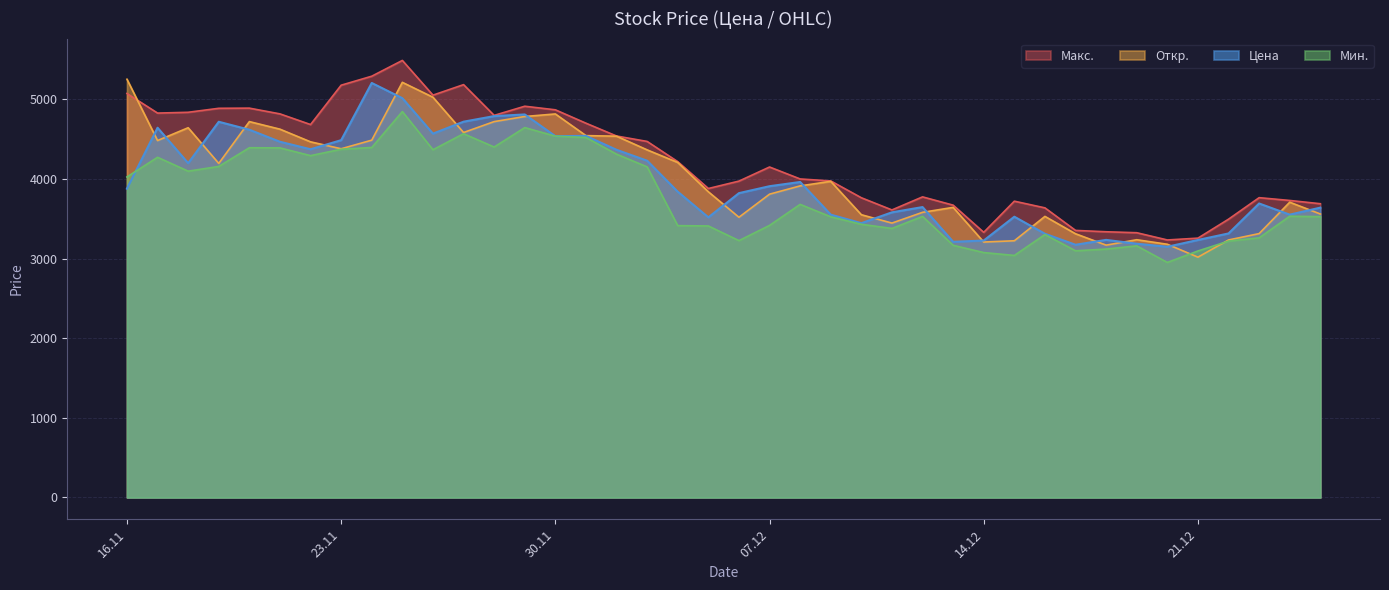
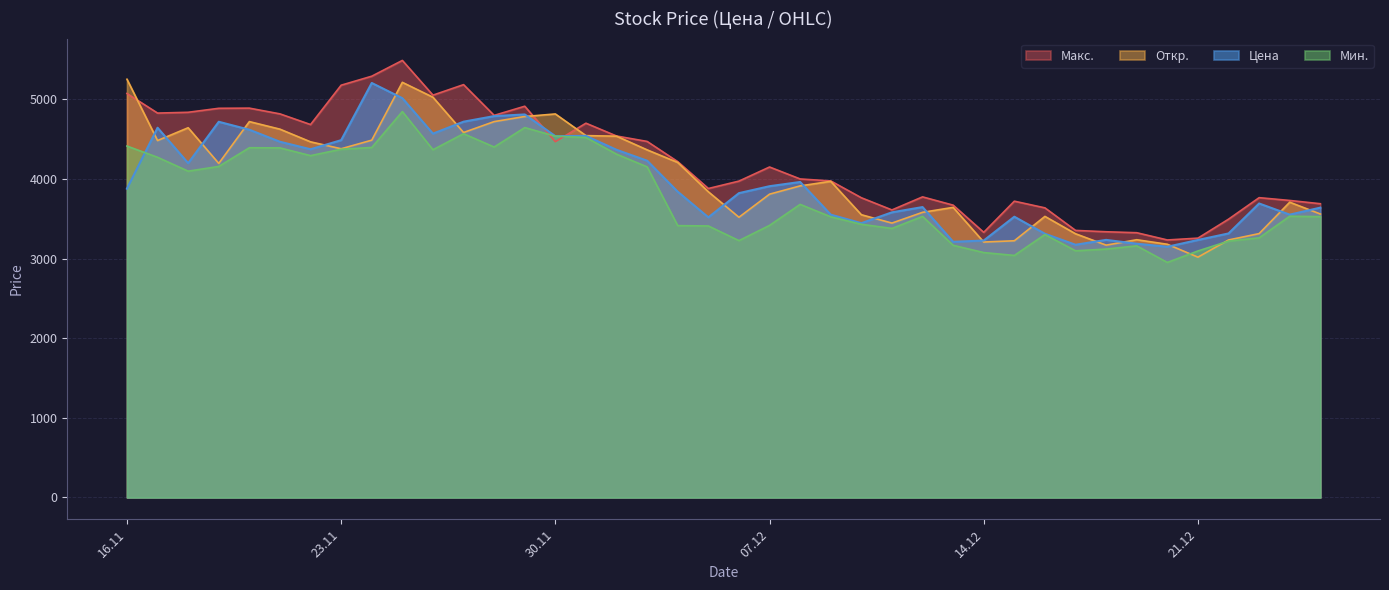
  {
    "Макс.": {
      "16.11": 5100,
      "23.11": 5200,
-     "30.11": 4900,
+     "30.11": 4500,
      "07.12": 4100,
      "14.12": 3300
    },
    "Откр.": {
      "16.11": 5300,
      "30.11": 4800,
      "07.12": 3800,
      "21.12": 3000
    },
    "Цена": {
      "16.11": 3900,
      "23.11": 4500,
      "07.12": 3900
    },
    "Мин.": {
-     "16.11": 4000,
+     "16.11": 4400,
      "07.12": 3400,
      "14.12": 3100,
      "21.12": 3100
    }
  }
